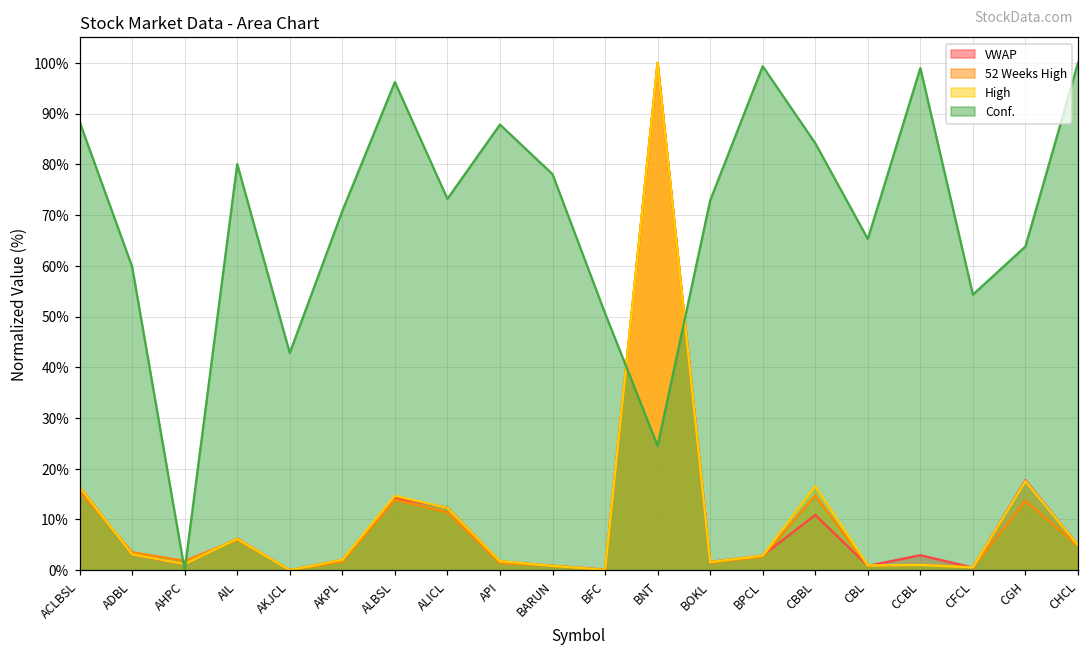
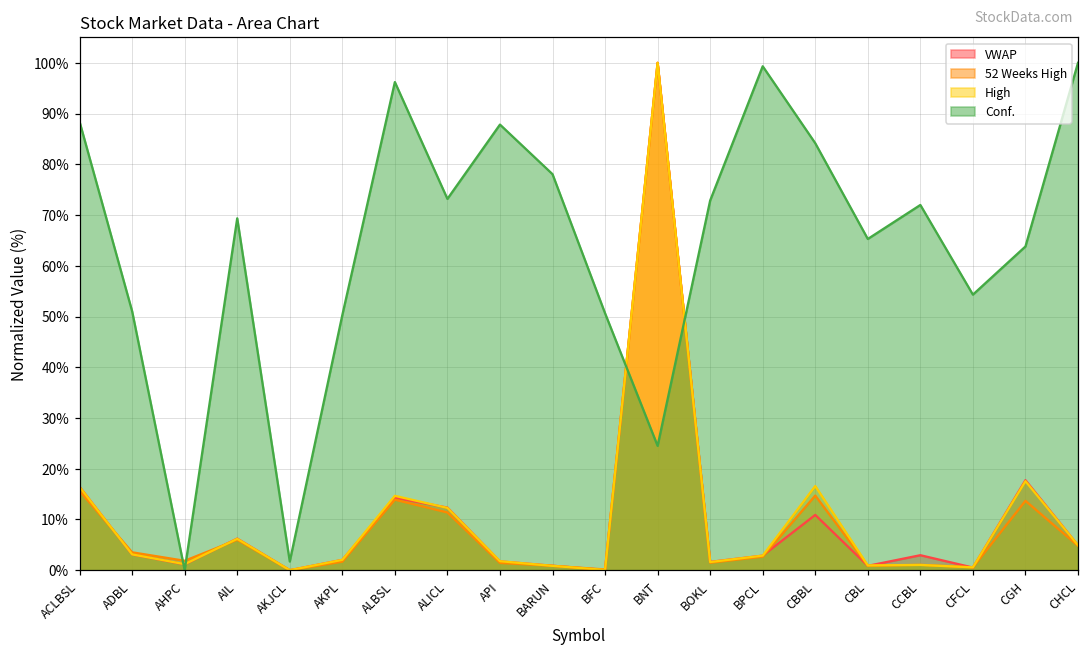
  {
    "VWAP": {
      "CBBL": "11%",
      "CCBL": "3%"
    },
    "Conf.": {
      "ACLBSL": "88%",
-     "ADBL": "60%",
+     "ADBL": "51%",
      "AHPC": "0%",
-     "AIL": "80%",
-     "AKJCL": "43%",
-     "AKPL": "71%",
+     "AIL": "69%",
+     "AKJCL": "2%",
+     "AKPL": "50%",
      "ALBSL": "96%",
      "ALICL": "73%",
      "API": "88%",
      "BARUN": "78%",
      "BFC": "51%",
      "BNT": "25%",
      "BOKL": "73%",
      "BPCL": "99%",
      "CBBL": "84%",
      "CBL": "65%",
-     "CCBL": "99%",
+     "CCBL": "72%",
      "CFCL": "54%",
      "CGH": "64%",
      "CHCL": "100%"
    }
  }
